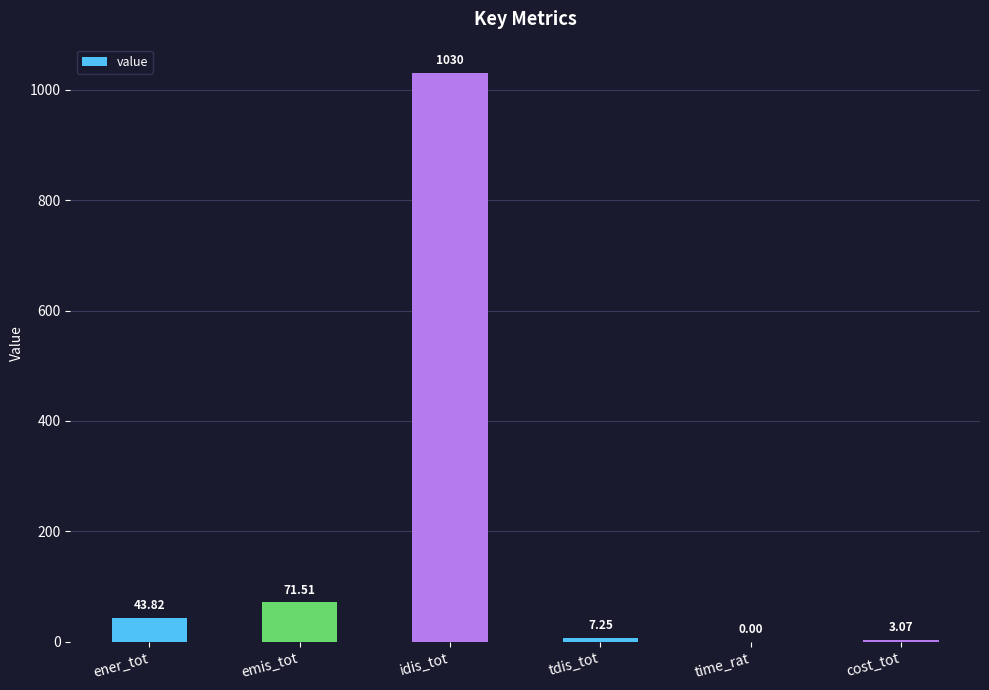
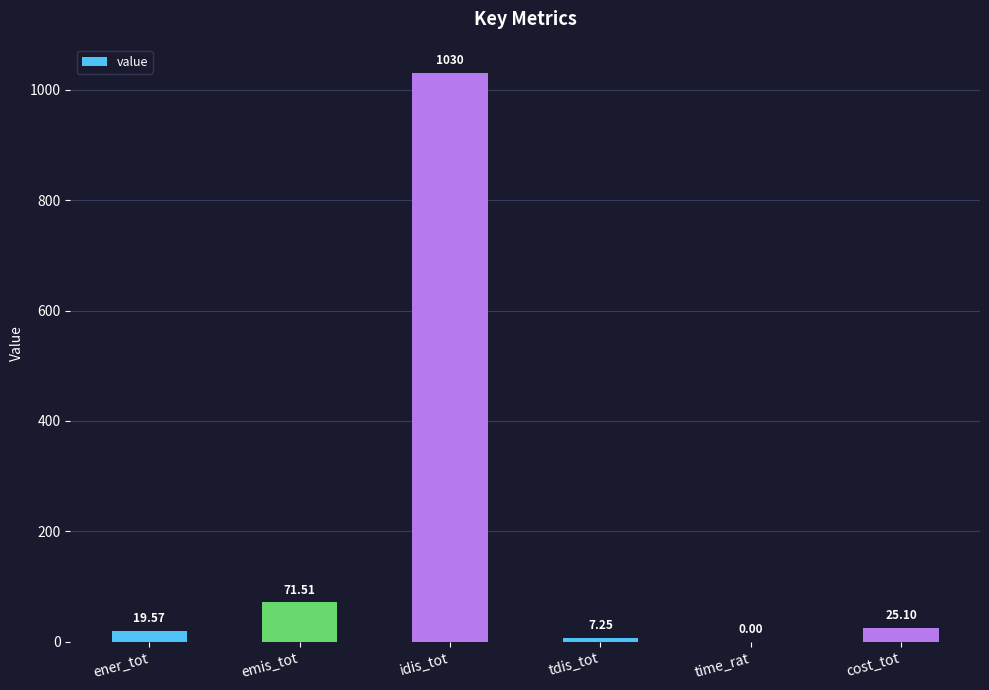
  {
-   "ener_tot": 43.82,
+   "ener_tot": 19.57,
    "emis_tot": 71.51,
    "idis_tot": 1030,
    "tdis_tot": 7.25,
    "time_rat": 0.00,
-   "cost_tot": 3.07
+   "cost_tot": 25.10
  }
